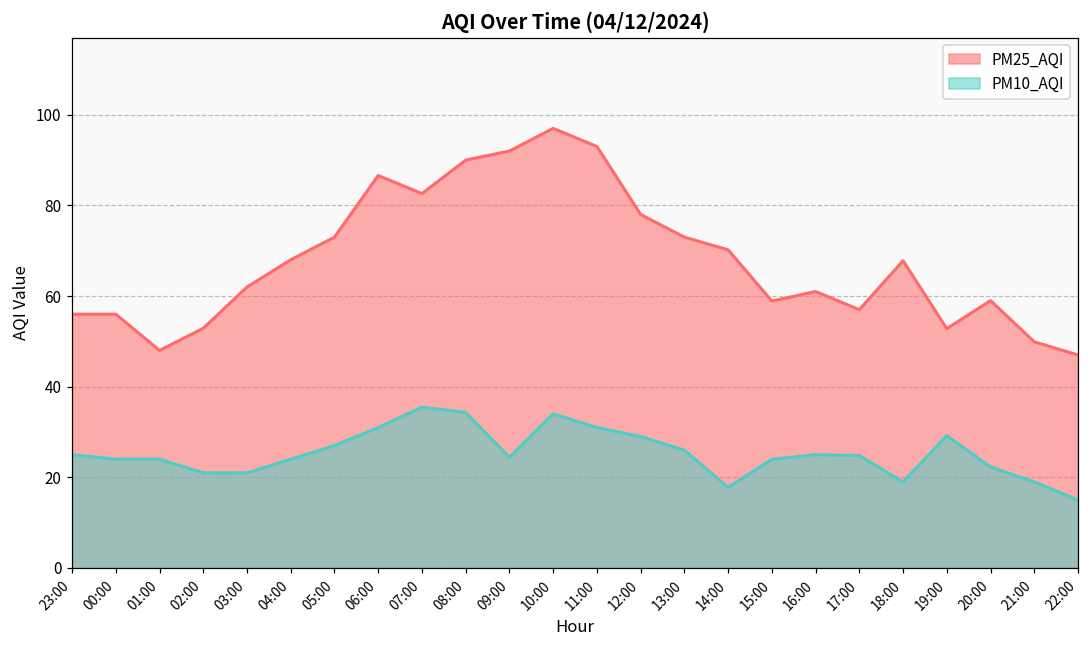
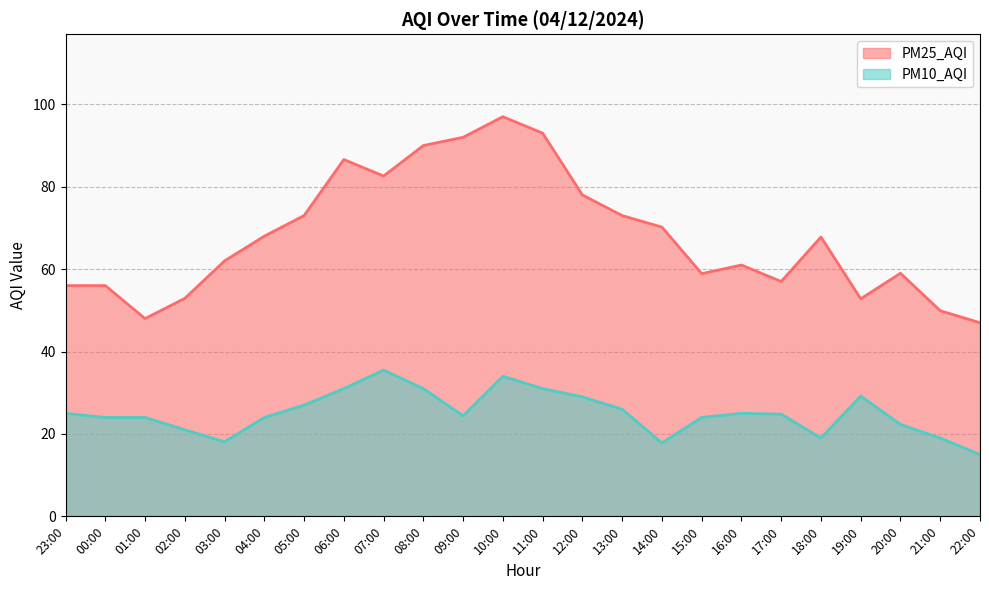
  {
    "PM25_AQI": {
      "23:00": 56,
      "00:00": 56,
      "01:00": 48,
      "02:00": 53,
      "03:00": 62,
      "04:00": 68,
      "05:00": 73,
      "06:00": 87,
      "07:00": 83,
      "08:00": 90,
      "09:00": 92,
      "10:00": 97,
      "11:00": 93,
      "12:00": 78,
      "13:00": 73,
      "14:00": 70,
      "15:00": 59,
      "16:00": 61,
      "17:00": 57,
      "18:00": 68,
      "19:00": 53,
      "20:00": 59,
      "21:00": 50,
      "22:00": 47
    },
    "PM10_AQI": {
      "23:00": 25,
      "00:00": 24,
      "01:00": 24,
      "02:00": 21,
-     "03:00": 21,
+     "03:00": 18,
      "04:00": 24,
      "05:00": 27,
      "06:00": 31,
      "07:00": 36,
-     "08:00": 34,
+     "08:00": 31,
      "09:00": 24,
      "10:00": 34,
      "11:00": 31,
      "12:00": 29,
      "13:00": 26,
      "14:00": 18,
      "15:00": 24,
      "16:00": 25,
      "17:00": 25,
      "18:00": 19,
      "19:00": 29,
      "20:00": 22,
      "21:00": 19,
      "22:00": 15
    }
  }
